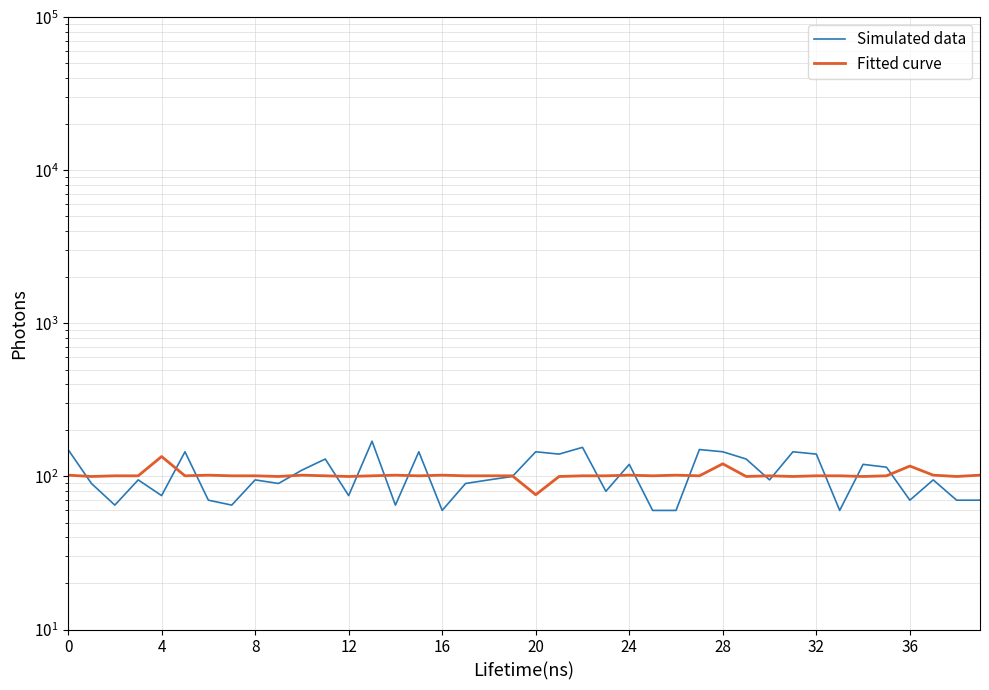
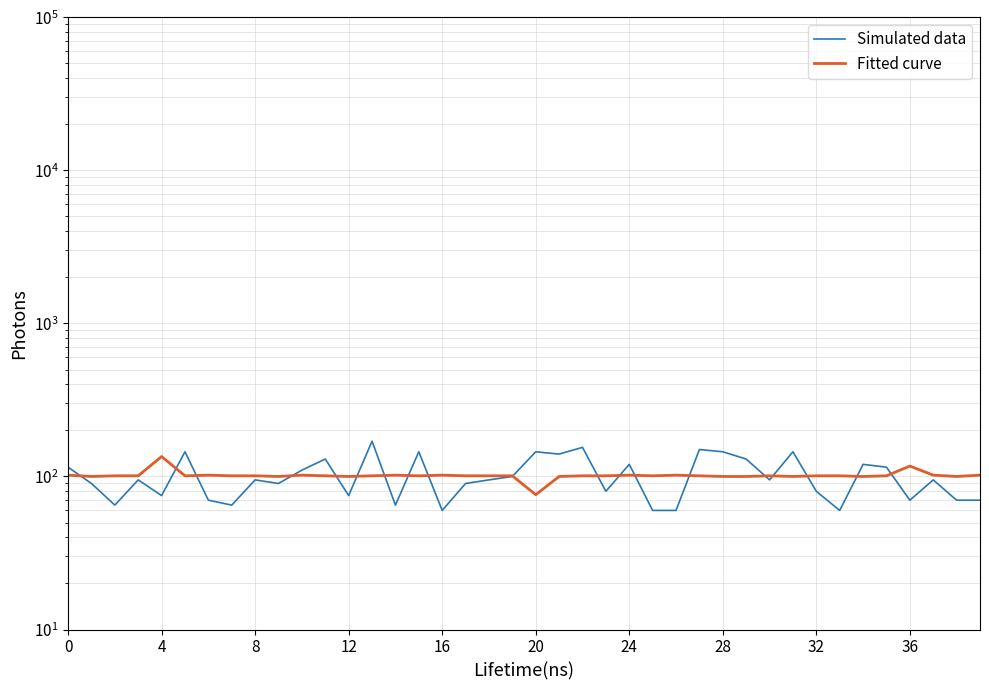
  {
    "Simulated data": {
-     "0": 150,
+     "0": 120,
      "4": 80,
      "8": 100,
      "12": 80,
      "16": 60,
      "20": 150,
      "24": 120,
      "28": 150,
-     "32": 140,
+     "32": 80,
      "36": 70
    },
    "Fitted curve": {
      "0": 100,
      "4": 140,
      "8": 100,
      "12": 100,
      "16": 100,
      "20": 80,
      "24": 100,
-     "28": 120,
+     "28": 100,
      "32": 100,
      "36": 120
    }
  }
